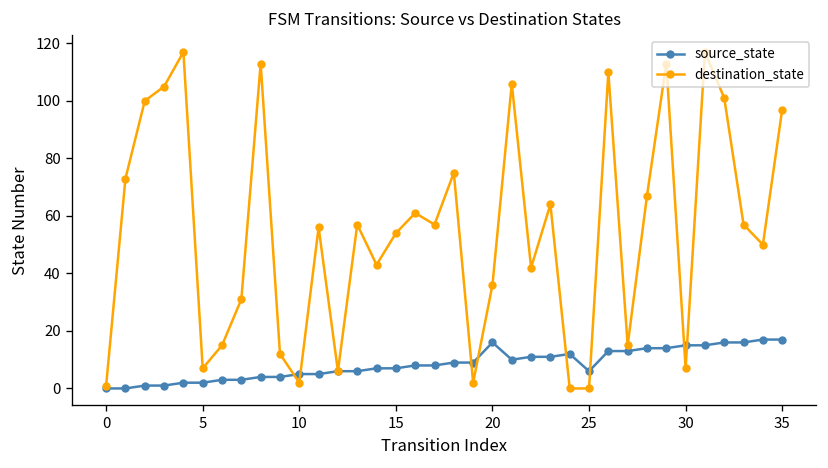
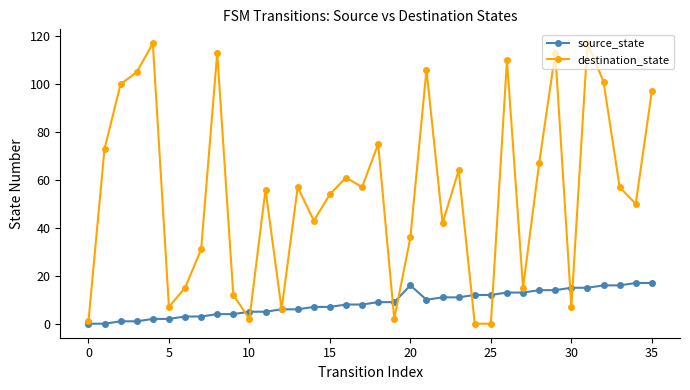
  {
    "source_state": {
      "5": 2,
      "10": 5,
      "15": 7,
      "20": 16,
-     "25": 6,
+     "25": 12,
      "30": 15,
      "35": 17
    },
    "destination_state": {
      "5": 7,
      "10": 2,
      "15": 54,
      "20": 36,
      "25": 0,
      "30": 7,
      "35": 97
    }
  }
